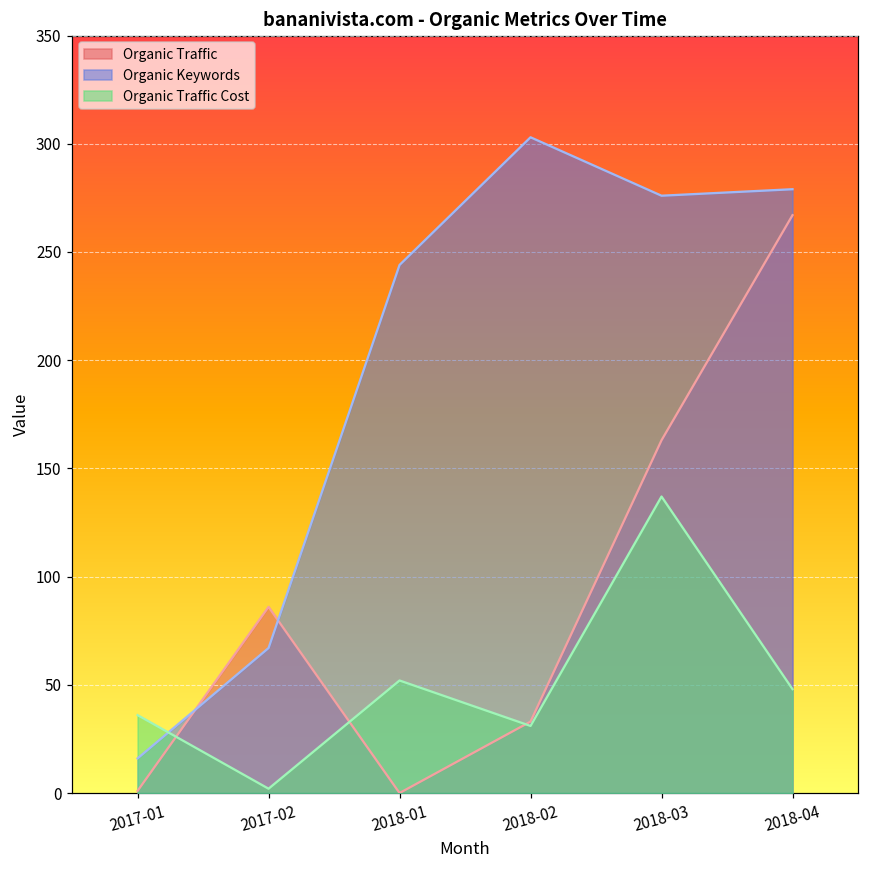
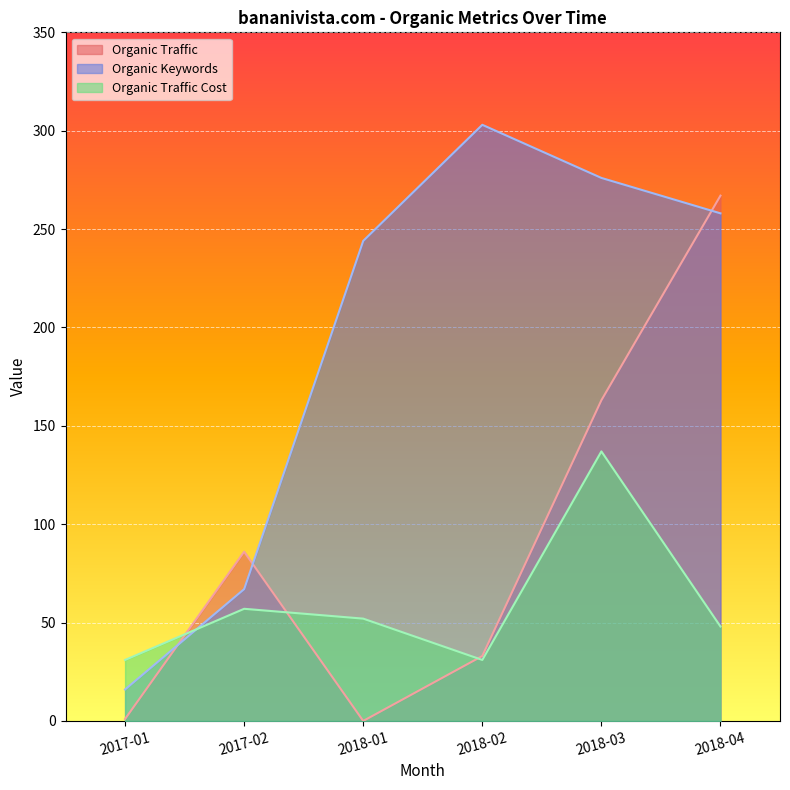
  {
    "Organic Traffic": {
      "2017-01": 1,
      "2017-02": 86,
      "2018-01": 0,
      "2018-02": 33,
      "2018-03": 163,
      "2018-04": 267
    },
    "Organic Keywords": {
      "2017-01": 16,
      "2017-02": 67,
      "2018-01": 244,
      "2018-02": 303,
      "2018-03": 276,
-     "2018-04": 279
+     "2018-04": 258
    },
    "Organic Traffic Cost": {
-     "2017-01": 36,
-     "2017-02": 2,
+     "2017-01": 31,
+     "2017-02": 57,
      "2018-01": 52,
      "2018-02": 31,
      "2018-03": 137,
      "2018-04": 48
    }
  }
